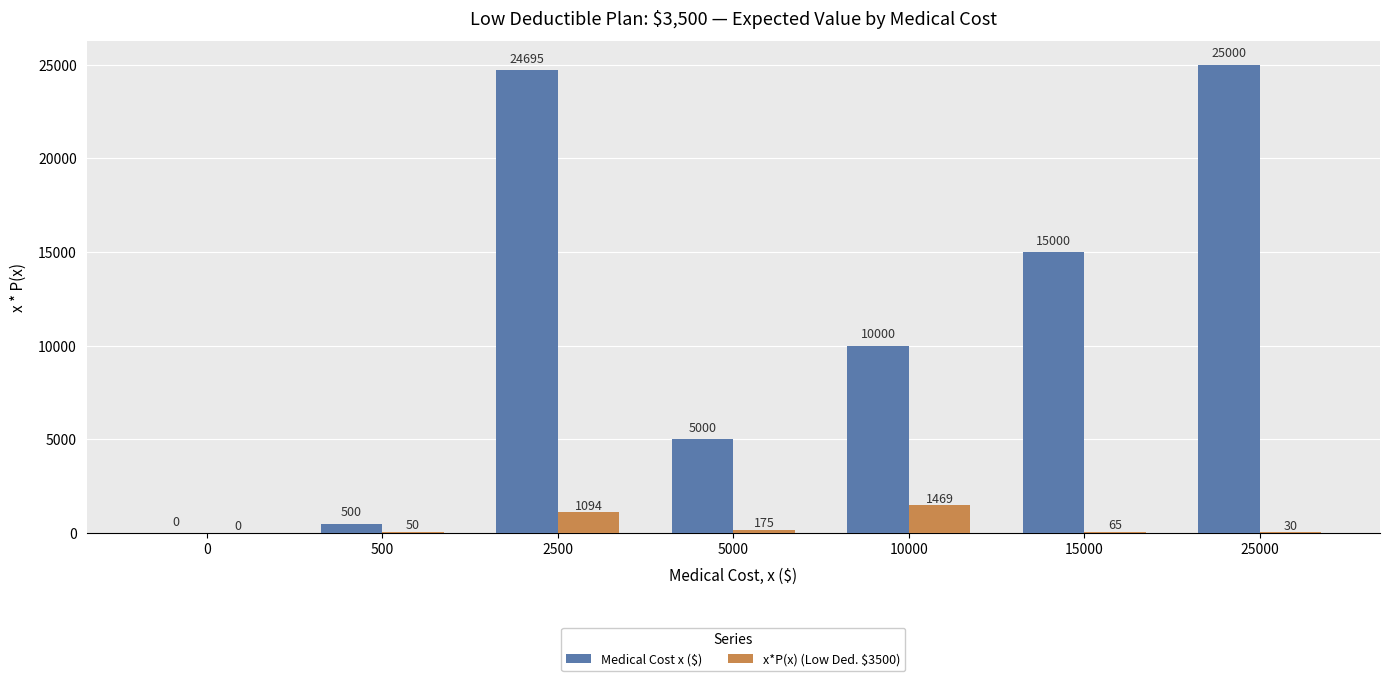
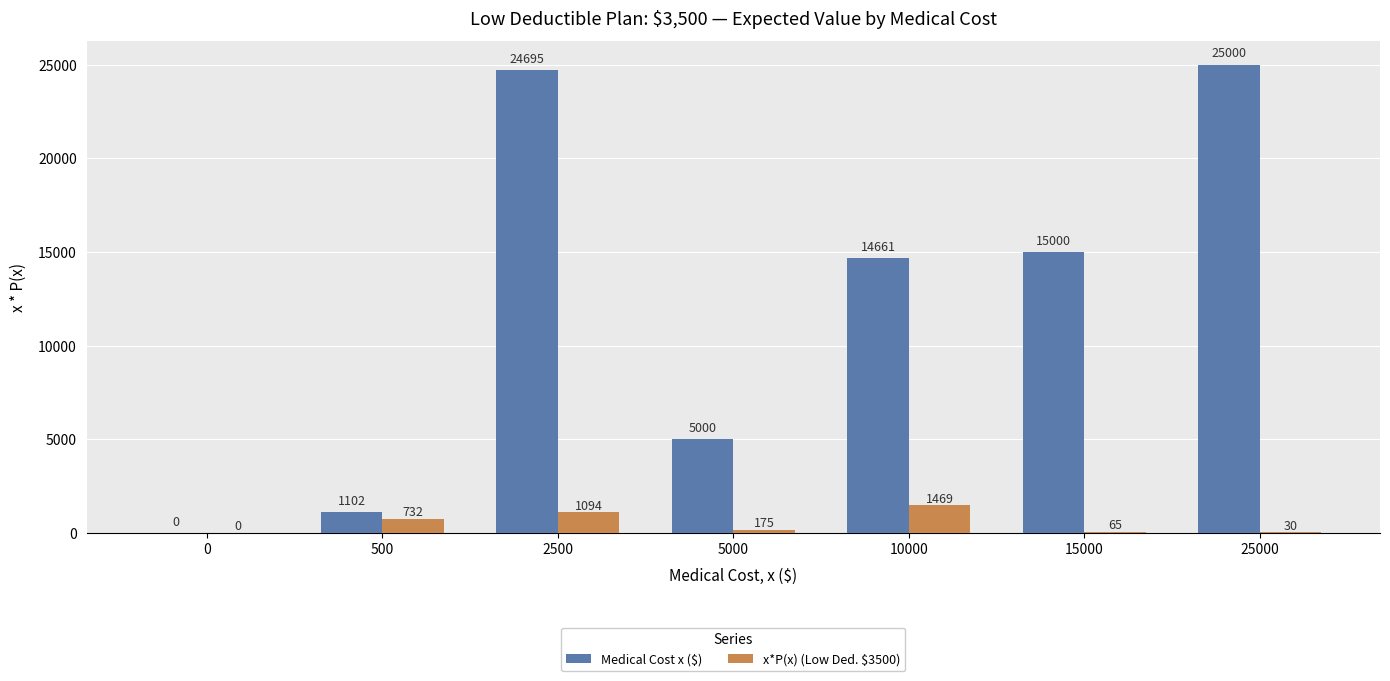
  {
    "Medical Cost x ($)": {
      "0": 0,
-     "500": 500,
+     "500": 1102,
      "2500": 24695,
      "5000": 5000,
-     "10000": 10000,
+     "10000": 14661,
      "15000": 15000,
      "25000": 25000
    },
    "x*P(x) (Low Ded. $3500)": {
      "0": 0,
-     "500": 50,
+     "500": 732,
      "2500": 1094,
      "5000": 175,
      "10000": 1469,
      "15000": 65,
      "25000": 30
    }
  }
